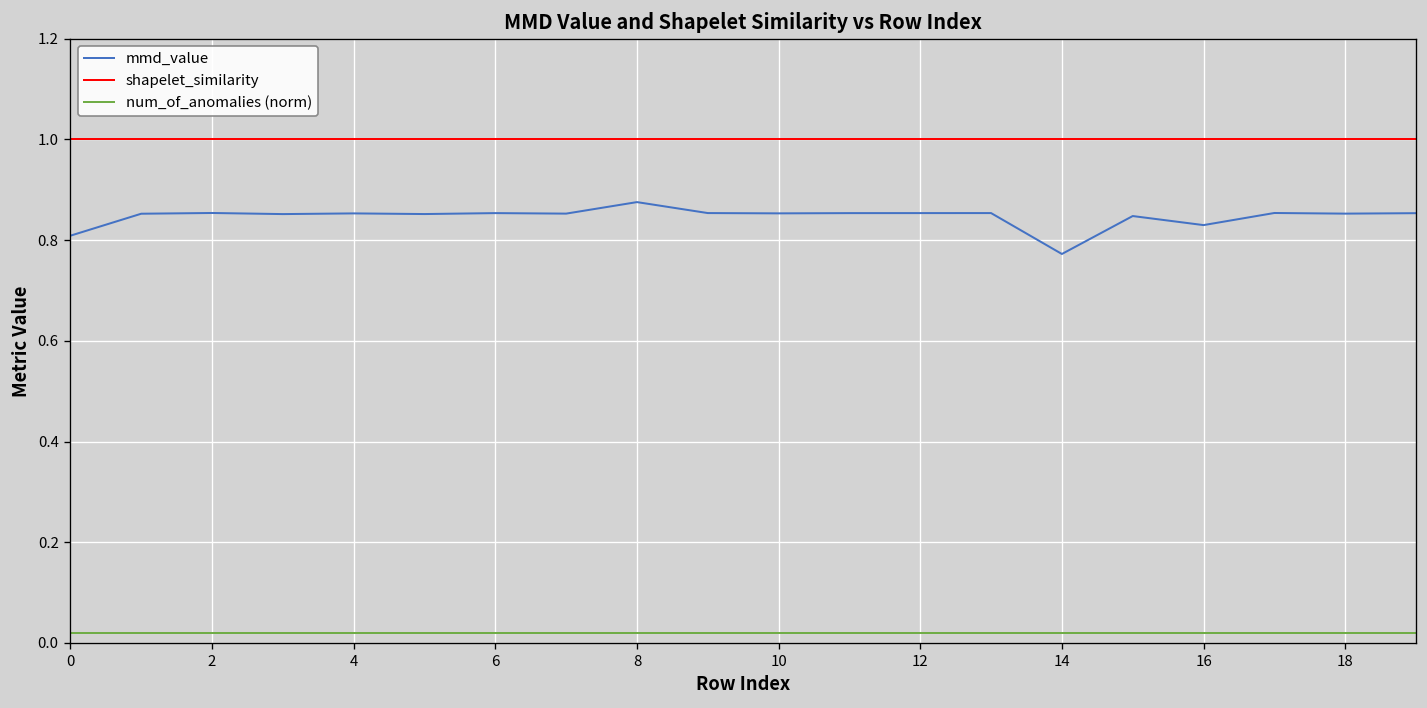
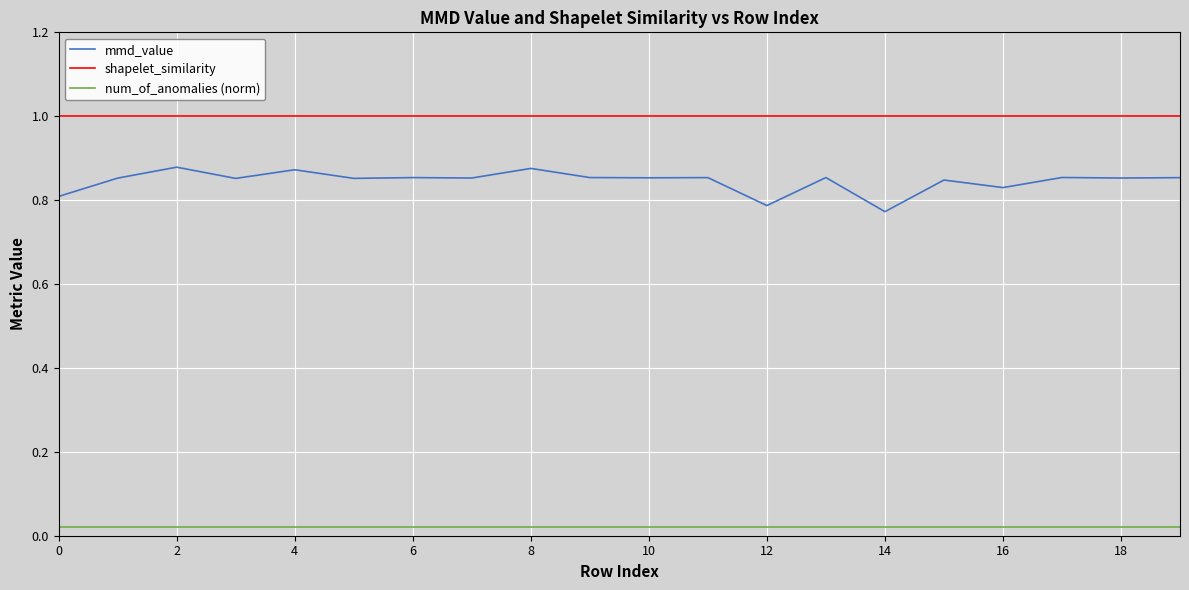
  {
    "mmd_value": {
      "0": 0.81,
-     "2": 0.85,
-     "4": 0.85,
+     "2": 0.88,
+     "4": 0.87,
      "6": 0.85,
      "8": 0.88,
      "10": 0.85,
-     "12": 0.85,
+     "12": 0.79,
      "14": 0.77,
      "16": 0.83,
      "18": 0.85
    },
    "shapelet_similarity": {
      "0": 1.00,
      "2": 1.00,
      "4": 1.00,
      "6": 1.00,
      "8": 1.00,
      "10": 1.00,
      "12": 1.00,
      "14": 1.00,
      "16": 1.00,
      "18": 1.00
    },
    "num_of_anomalies (norm)": {
      "0": 0.02,
      "2": 0.02,
      "4": 0.02,
      "6": 0.02,
      "8": 0.02,
      "10": 0.02,
      "12": 0.02,
      "14": 0.02,
      "16": 0.02,
      "18": 0.02
    }
  }
